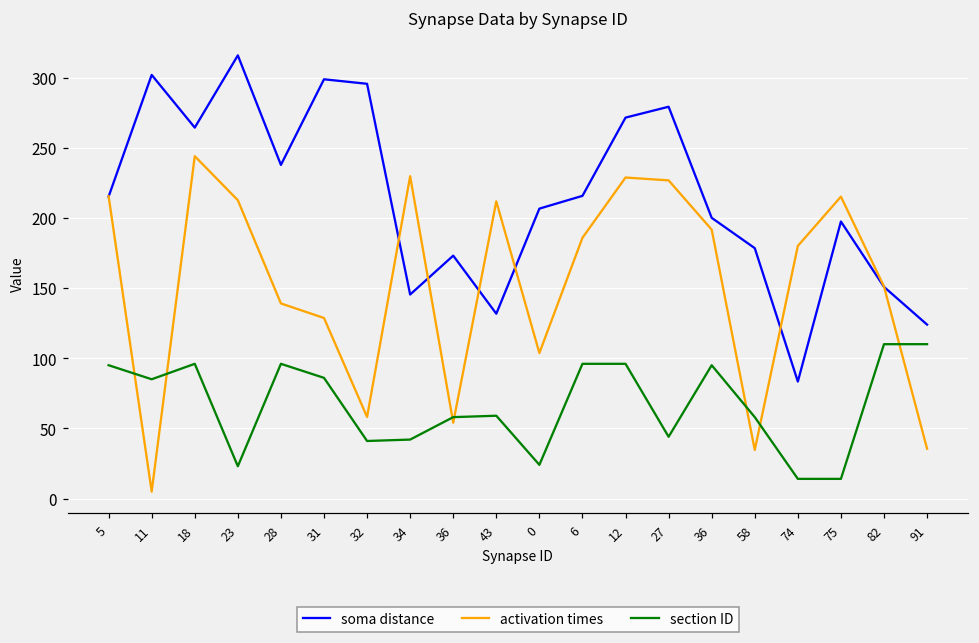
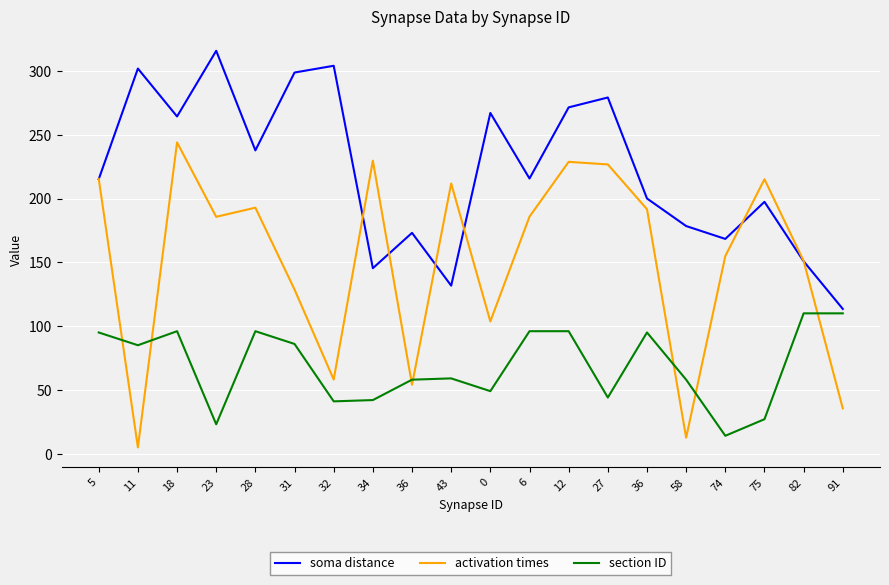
  {
    "soma distance": {
      "11": 302,
      "18": 264,
      "23": 316,
      "28": 238,
      "31": 299,
-     "32": 296,
+     "32": 304,
      "34": 145,
      "43": 132,
-     "0": 207,
+     "0": 267,
      "6": 216,
      "12": 271,
      "27": 279,
      "58": 178,
-     "74": 83,
+     "74": 168,
      "75": 197,
-     "91": 124
+     "91": 113
    },
    "activation times": {
      "11": 5,
      "18": 244,
-     "23": 213,
-     "28": 139,
+     "23": 186,
+     "28": 193,
      "31": 129,
      "32": 58,
      "34": 230,
      "43": 212,
      "0": 104,
      "6": 186,
      "12": 229,
      "27": 227,
-     "58": 35,
-     "74": 180,
+     "58": 13,
+     "74": 155,
      "75": 215,
      "91": 35
    },
    "section ID": {
      "5": 95,
      "11": 85,
      "18": 96,
      "23": 23,
      "28": 96,
      "31": 86,
      "32": 41,
      "34": 42,
      "43": 59,
-     "0": 24,
+     "0": 49,
      "6": 96,
      "12": 96,
      "27": 44,
      "58": 58,
      "74": 14,
-     "75": 14,
+     "75": 27,
      "82": 110,
      "91": 110
    }
  }
